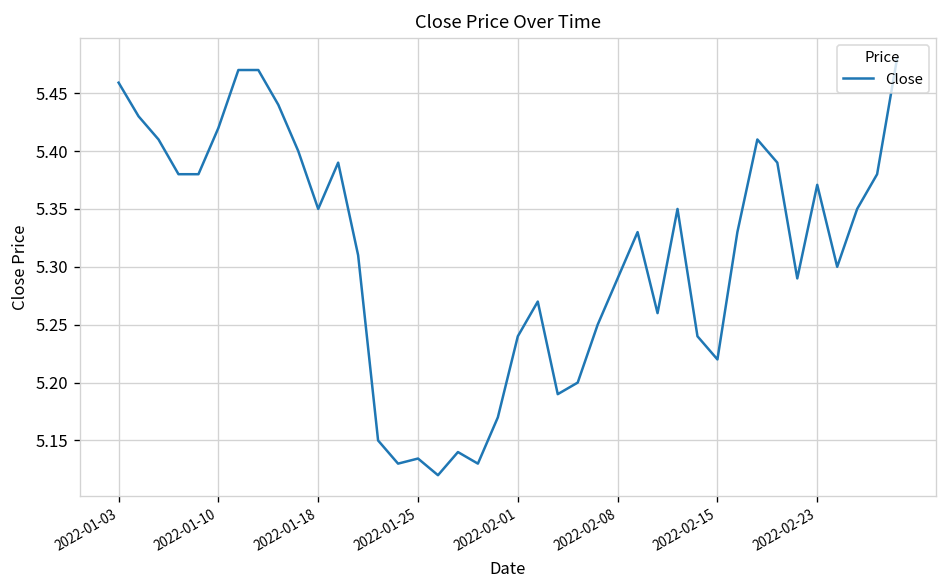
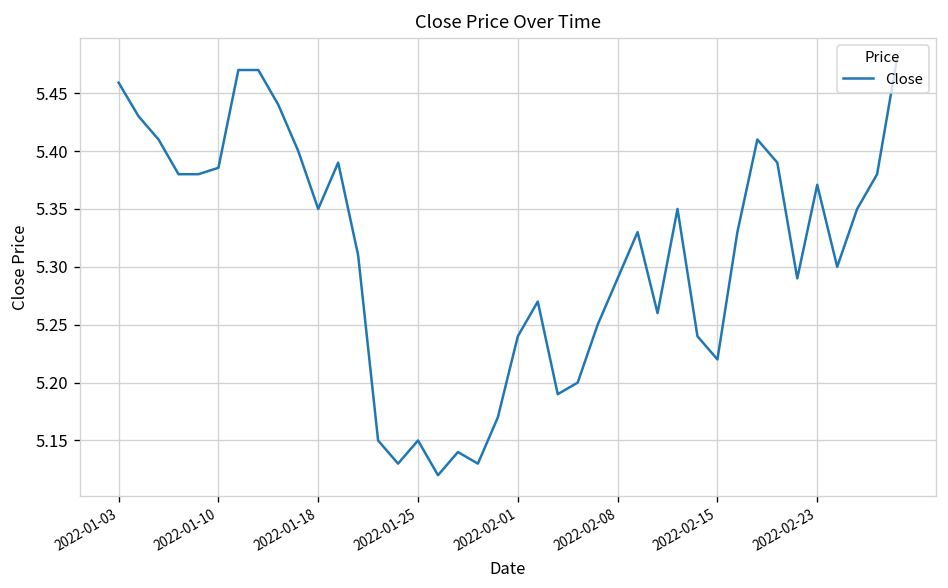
  {
    "2022-01-03": 5.46,
-   "2022-01-10": 5.42,
+   "2022-01-10": 5.39,
    "2022-01-18": 5.35,
-   "2022-01-25": 5.13,
+   "2022-01-25": 5.15,
    "2022-02-01": 5.24,
    "2022-02-08": 5.29,
    "2022-02-15": 5.22,
    "2022-02-23": 5.37
  }
